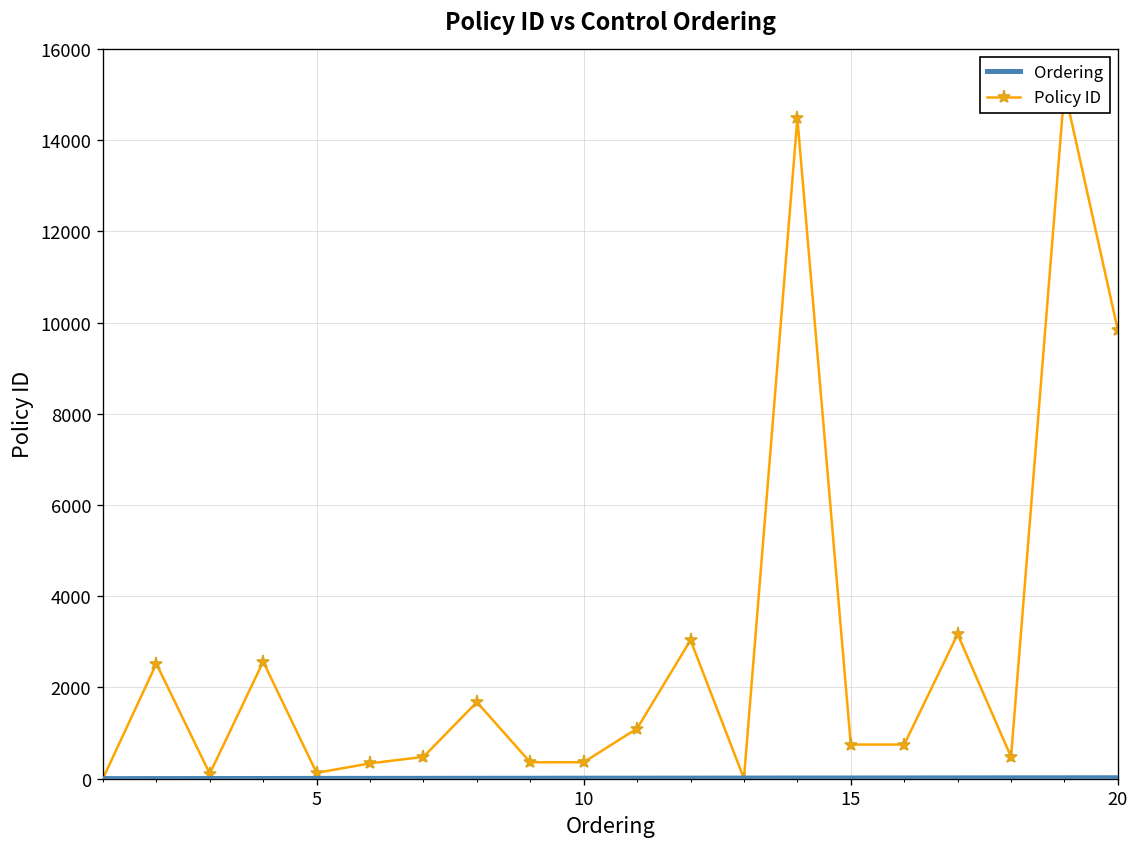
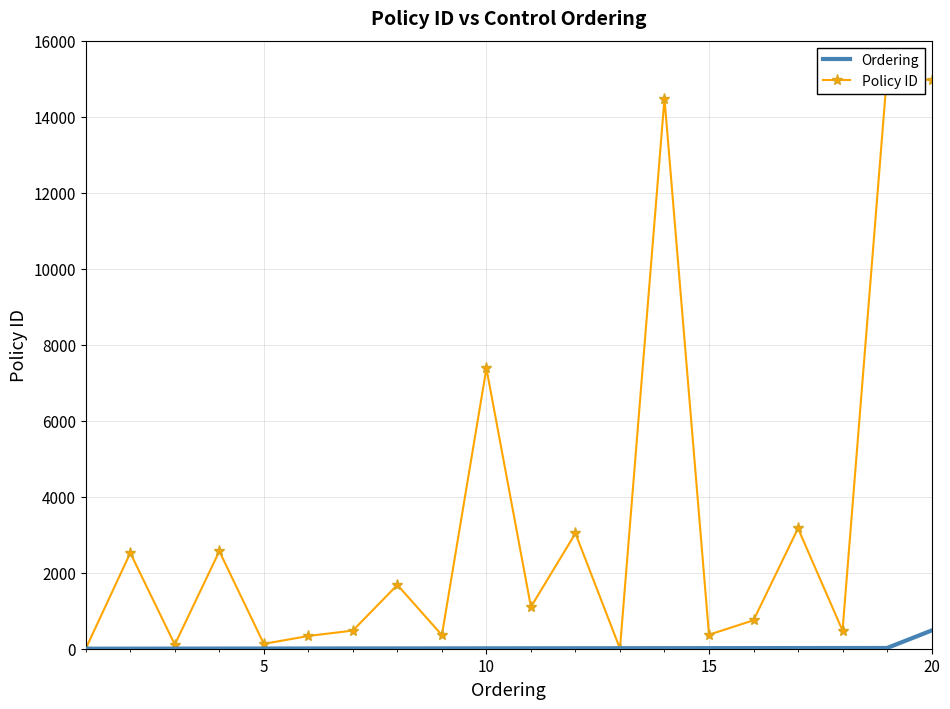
  {
    "Ordering": {
      "5": 0,
      "10": 0,
      "15": 0,
-     "20": 0
+     "20": 500
    },
    "Policy ID": {
      "5": 100,
-     "10": 400,
-     "15": 700,
-     "20": 9800
+     "10": 7400,
+     "15": 400,
+     "20": 15000
    }
  }
